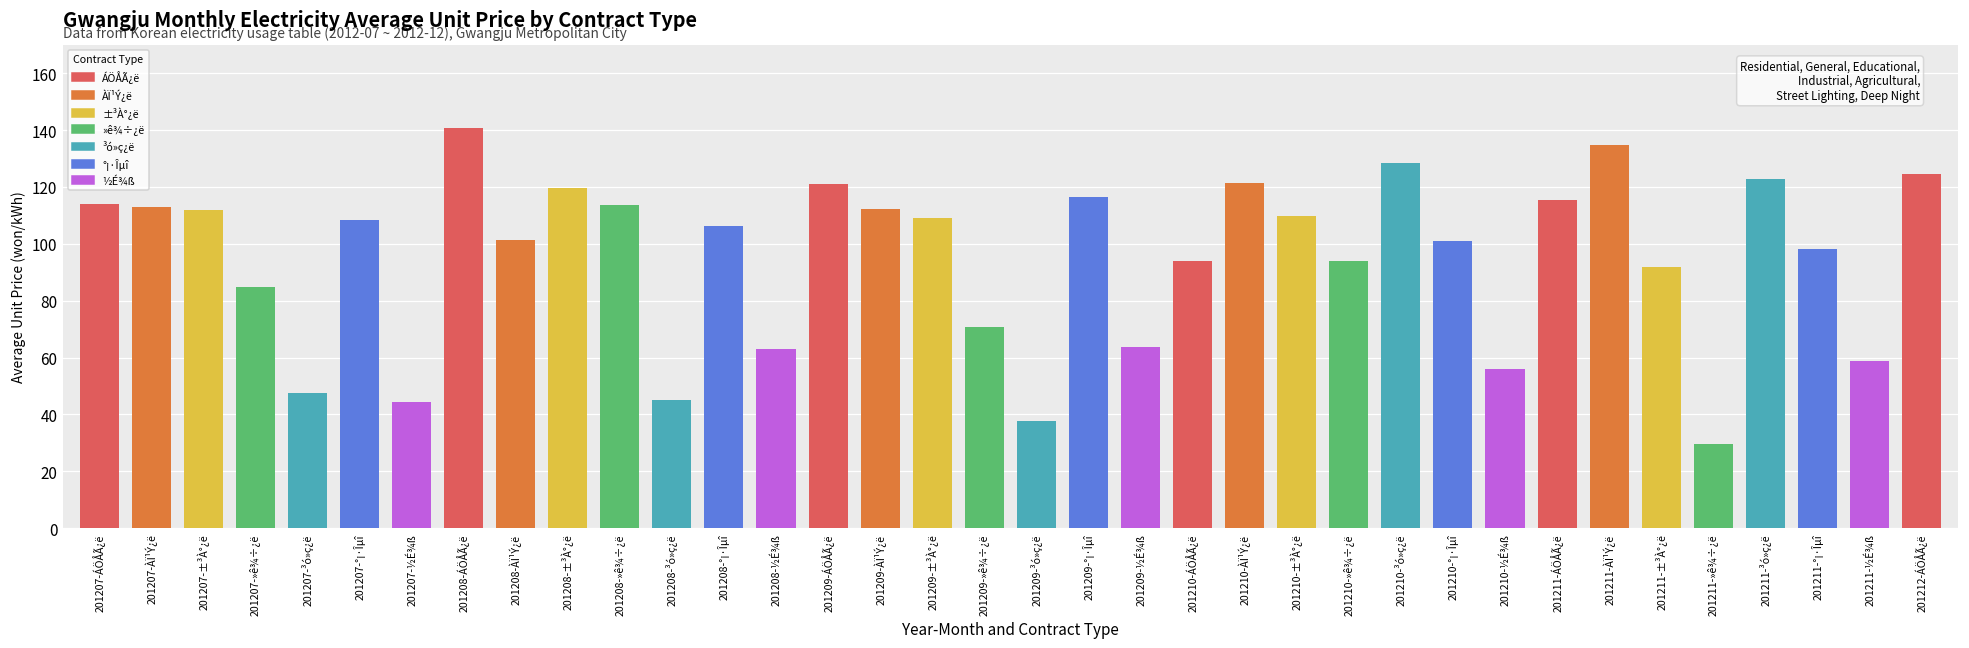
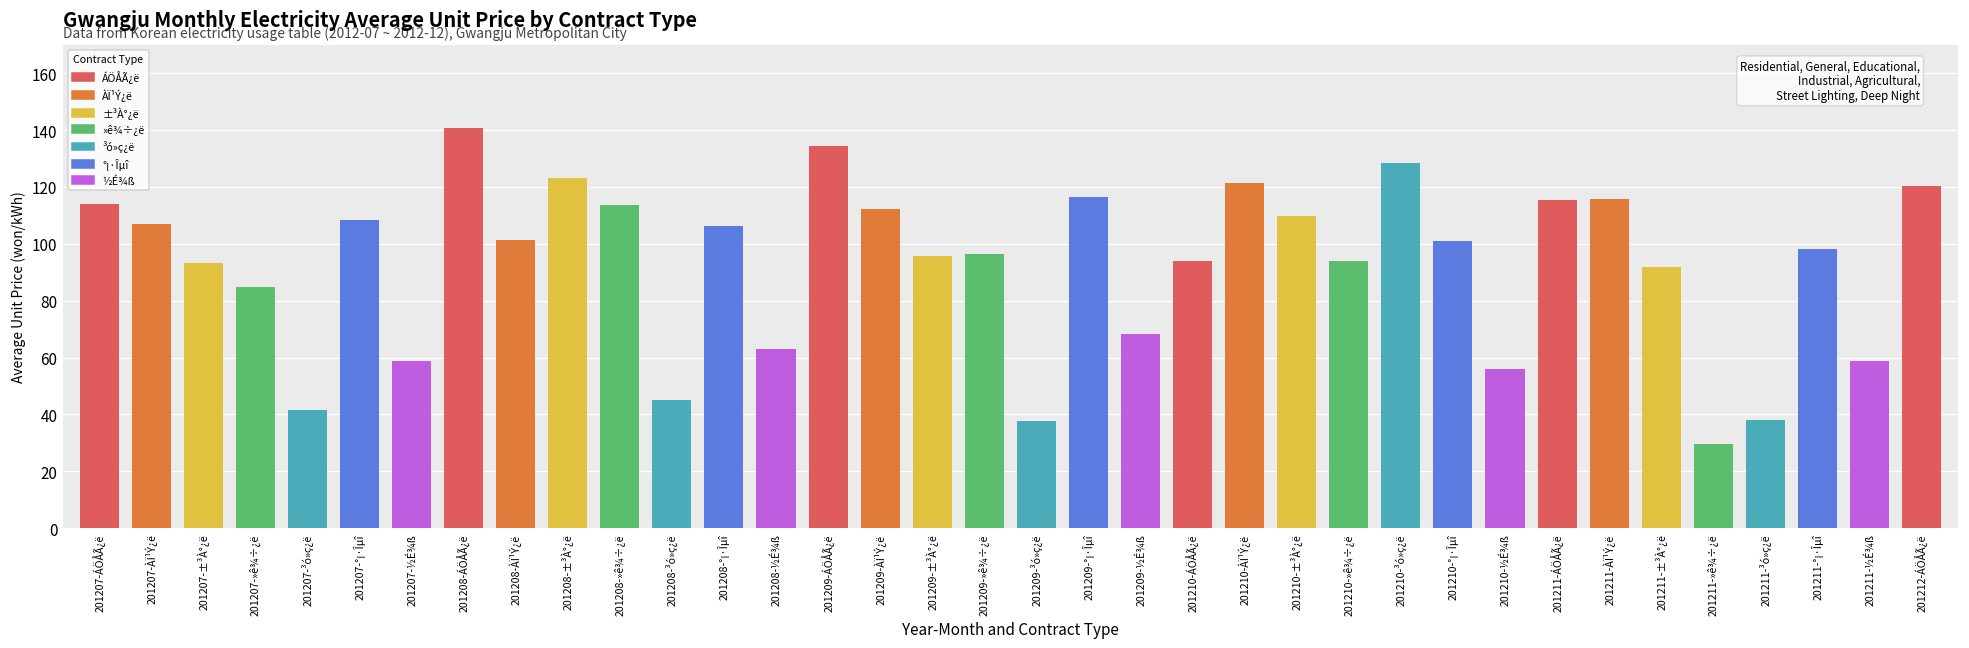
  {
    "201207-ÁÖÅÃ¿ë": 114,
-   "201207-ÀÏ¹Ý¿ë": 113,
-   "201207-±³À°¿ë": 112,
+   "201207-ÀÏ¹Ý¿ë": 107,
+   "201207-±³À°¿ë": 93,
    "201207-»ê¾÷¿ë": 85,
-   "201207-³ó»ç¿ë": 47,
+   "201207-³ó»ç¿ë": 42,
    "201207-°¡·Îµî": 108,
-   "201207-½É¾ß": 45,
+   "201207-½É¾ß": 59,
    "201208-ÁÖÅÃ¿ë": 141,
    "201208-ÀÏ¹Ý¿ë": 102,
-   "201208-±³À°¿ë": 120,
+   "201208-±³À°¿ë": 123,
    "201208-»ê¾÷¿ë": 114,
    "201208-³ó»ç¿ë": 45,
    "201208-°¡·Îµî": 106,
    "201208-½É¾ß": 63,
-   "201209-ÁÖÅÃ¿ë": 121,
+   "201209-ÁÖÅÃ¿ë": 134,
    "201209-ÀÏ¹Ý¿ë": 112,
-   "201209-±³À°¿ë": 109,
-   "201209-»ê¾÷¿ë": 71,
+   "201209-±³À°¿ë": 96,
+   "201209-»ê¾÷¿ë": 96,
    "201209-³ó»ç¿ë": 38,
    "201209-°¡·Îµî": 117,
-   "201209-½É¾ß": 64,
+   "201209-½É¾ß": 68,
    "201210-ÁÖÅÃ¿ë": 94,
    "201210-ÀÏ¹Ý¿ë": 122,
    "201210-±³À°¿ë": 110,
    "201210-»ê¾÷¿ë": 94,
    "201210-³ó»ç¿ë": 128,
    "201210-°¡·Îµî": 101,
    "201210-½É¾ß": 56,
    "201211-ÁÖÅÃ¿ë": 116,
-   "201211-ÀÏ¹Ý¿ë": 135,
+   "201211-ÀÏ¹Ý¿ë": 116,
    "201211-±³À°¿ë": 92,
    "201211-»ê¾÷¿ë": 30,
-   "201211-³ó»ç¿ë": 123,
+   "201211-³ó»ç¿ë": 38,
    "201211-°¡·Îµî": 98,
    "201211-½É¾ß": 59,
-   "201212-ÁÖÅÃ¿ë": 125
+   "201212-ÁÖÅÃ¿ë": 120
  }
